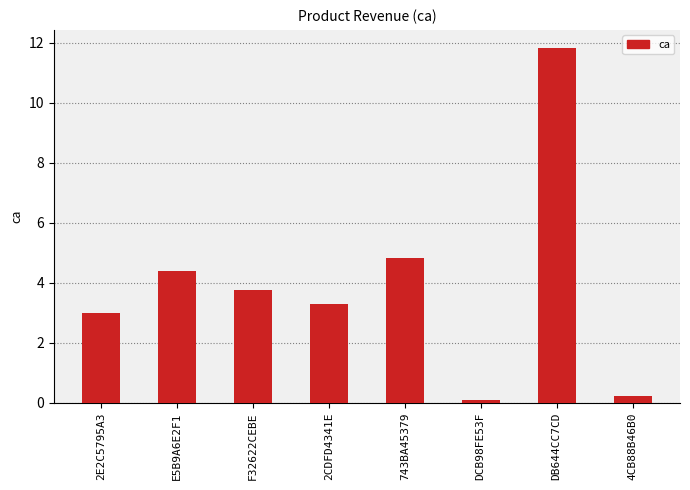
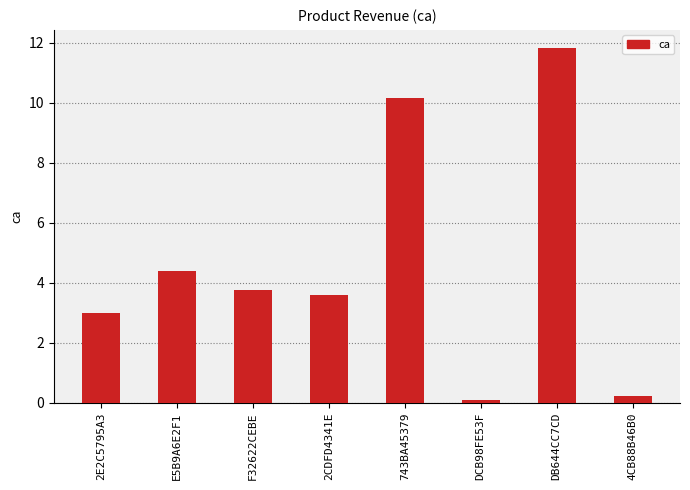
  {
    "2E2C5795A3": 3.0,
    "E5B9A6E2F1": 4.4,
    "F32622CEBE": 3.8,
-   "2CDFD4341E": 3.3,
-   "743BA45379": 4.8,
+   "2CDFD4341E": 3.6,
+   "743BA45379": 10.2,
    "DCB98FE53F": 0.1,
    "DB644CC7CD": 11.8,
    "4CB88B46B0": 0.2
  }
